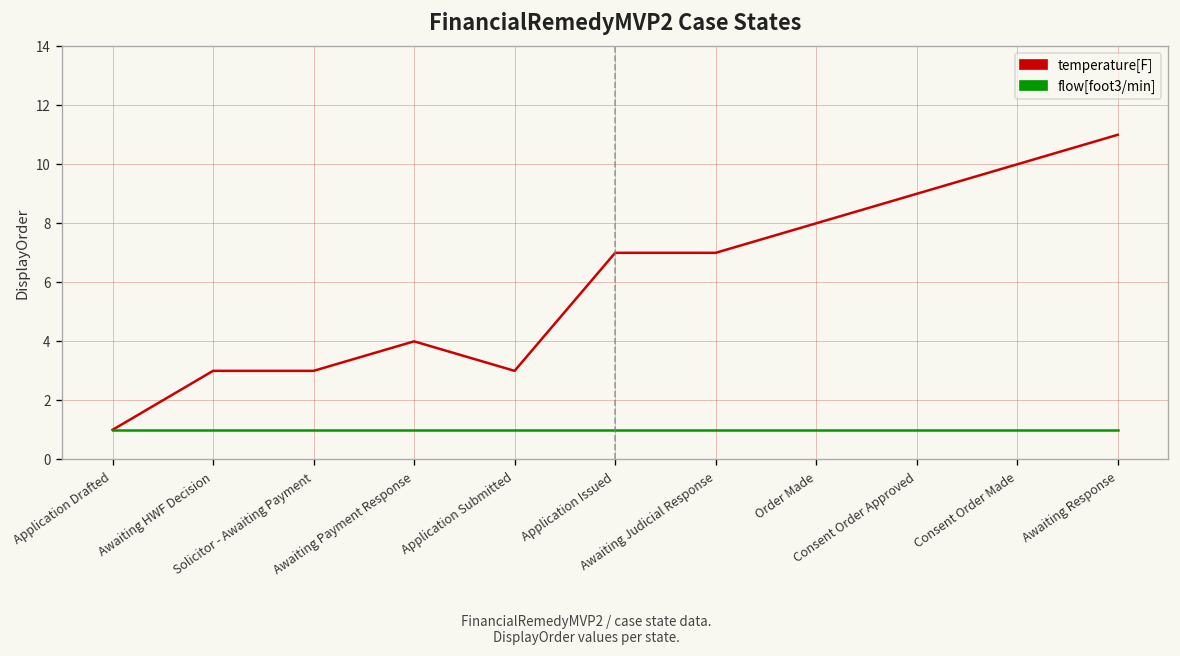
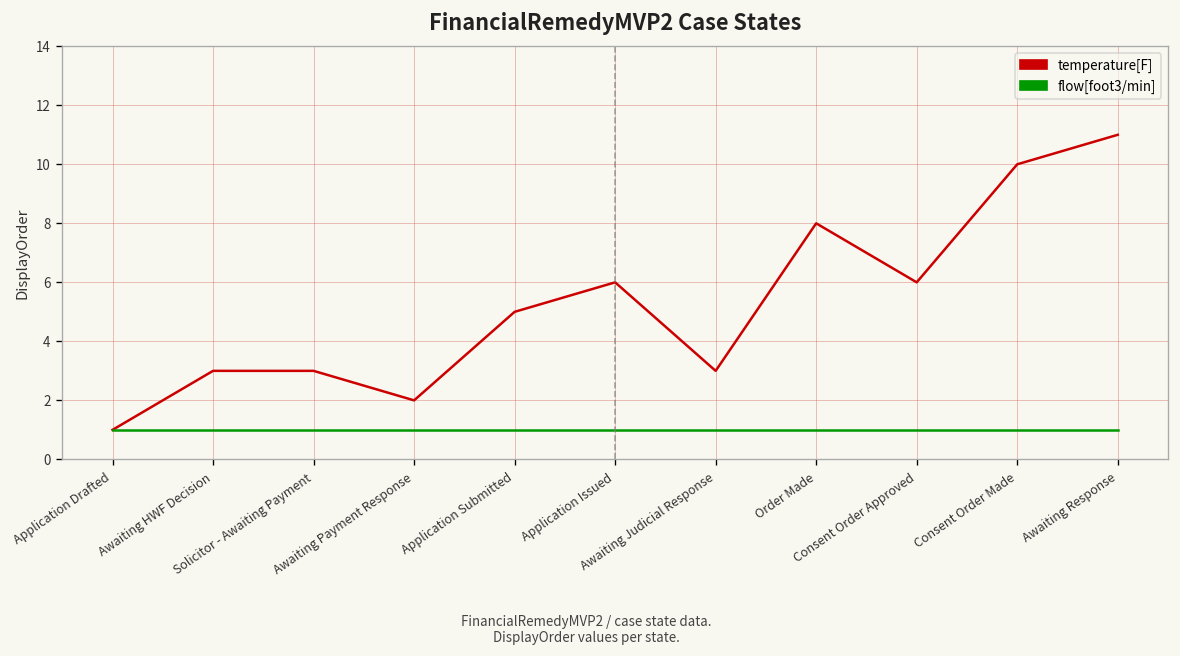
  {
    "temperature[F]": {
      "Awaiting HWF Decision": 3,
      "Solicitor - Awaiting Payment": 3,
-     "Awaiting Payment Response": 4,
-     "Application Submitted": 3,
-     "Application Issued": 7,
-     "Awaiting Judicial Response": 7,
+     "Awaiting Payment Response": 2,
+     "Application Submitted": 5,
+     "Application Issued": 6,
+     "Awaiting Judicial Response": 3,
      "Order Made": 8,
-     "Consent Order Approved": 9,
+     "Consent Order Approved": 6,
      "Consent Order Made": 10,
      "Awaiting Response": 11
    },
    "flow[foot3/min]": {
      "Awaiting HWF Decision": 1,
      "Solicitor - Awaiting Payment": 1,
      "Awaiting Payment Response": 1,
      "Application Submitted": 1,
      "Application Issued": 1,
      "Awaiting Judicial Response": 1,
      "Order Made": 1,
      "Consent Order Approved": 1,
      "Consent Order Made": 1,
      "Awaiting Response": 1
    }
  }
